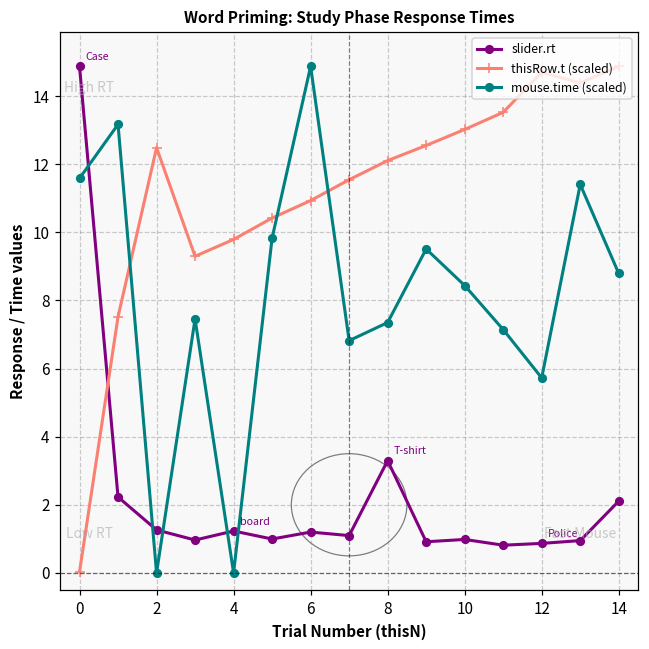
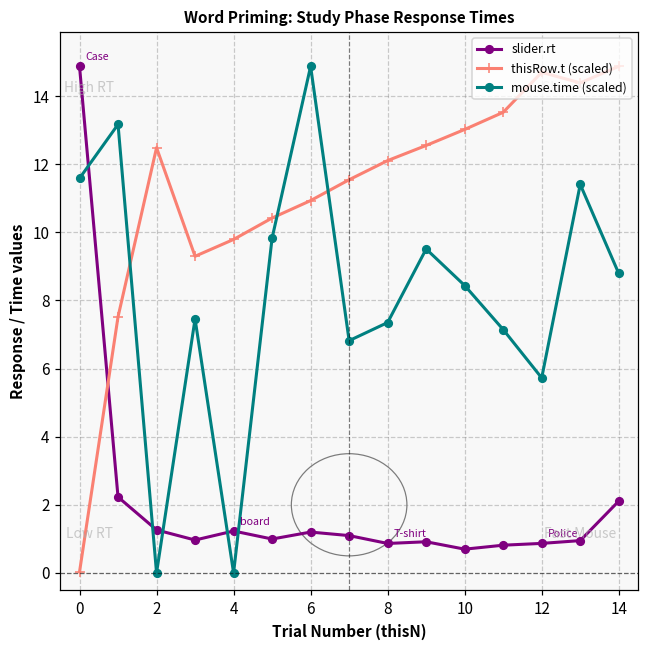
  {
    "slider.rt": {
      "0": 14.9,
      "2": 1.3,
      "4": 1.2,
      "6": 1.2,
-     "8": 3.3,
-     "10": 1.0,
+     "8": 0.9,
+     "10": 0.7,
      "12": 0.9,
      "14": 2.1
    },
    "thisRow.t (scaled)": {
      "0": 0.0,
      "2": 12.5,
      "4": 9.8,
      "6": 10.9,
      "8": 12.1,
      "10": 13.0
    },
    "mouse.time (scaled)": {
      "0": 11.6,
      "2": 0.0,
      "4": 0.0,
      "6": 14.9,
      "8": 7.4,
      "10": 8.4,
      "12": 5.7,
      "14": 8.8
    }
  }
